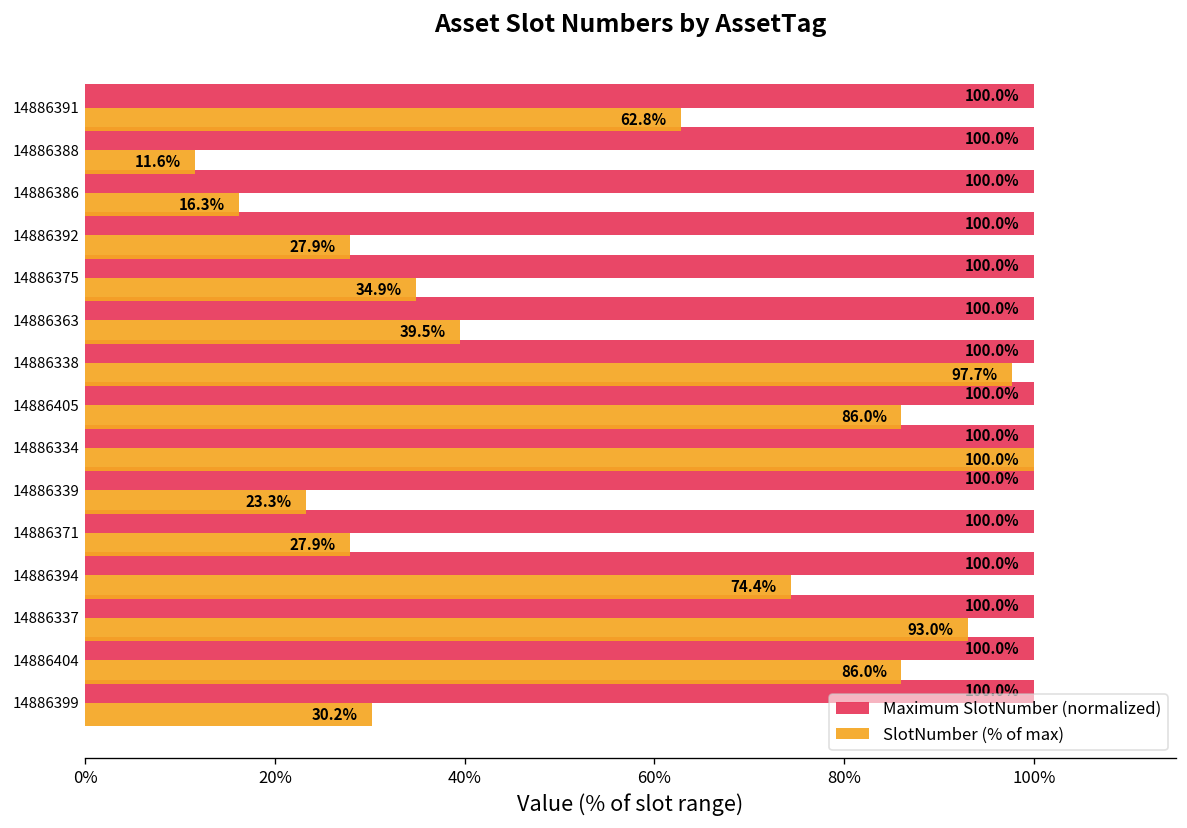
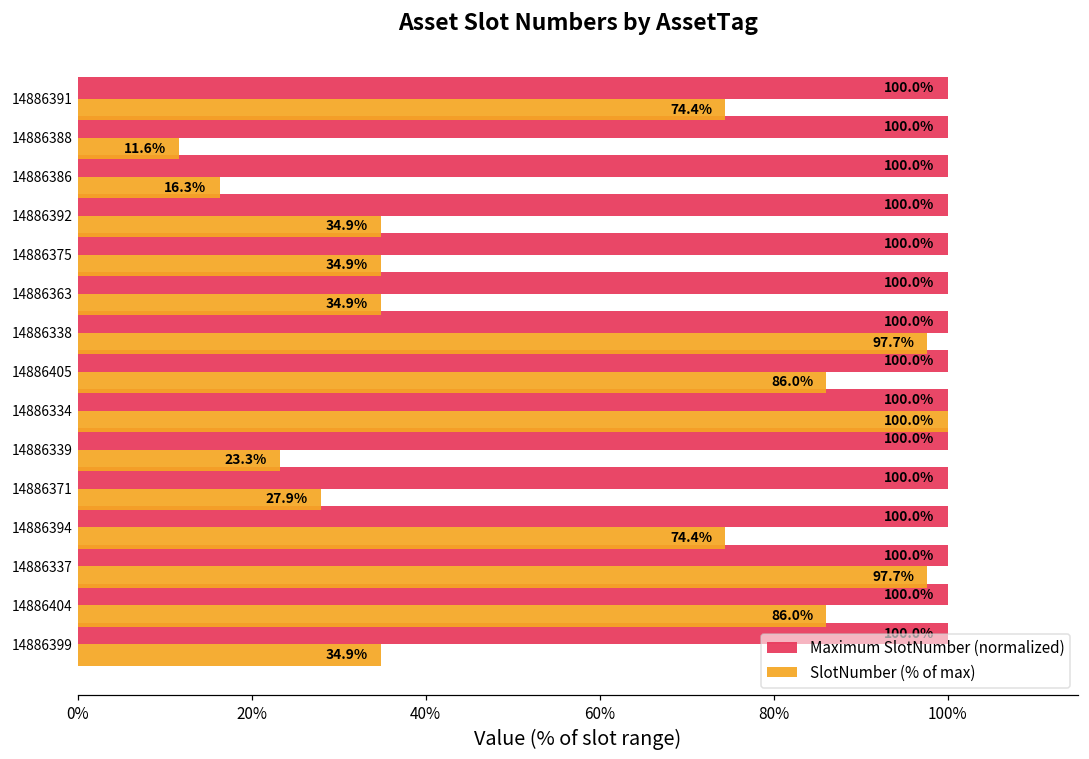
  {
    "Maximum SlotNumber (normalized)": {
      "14886391": "100.0%",
      "14886388": "100.0%",
      "14886386": "100.0%",
      "14886392": "100.0%",
      "14886375": "100.0%",
      "14886363": "100.0%",
      "14886338": "100.0%",
      "14886405": "100.0%",
      "14886334": "100.0%",
      "14886339": "100.0%",
      "14886371": "100.0%",
      "14886394": "100.0%",
      "14886337": "100.0%",
      "14886404": "100.0%"
    },
    "SlotNumber (% of max)": {
-     "14886391": "62.8%",
+     "14886391": "74.4%",
      "14886388": "11.6%",
      "14886386": "16.3%",
-     "14886392": "27.9%",
+     "14886392": "34.9%",
      "14886375": "34.9%",
-     "14886363": "39.5%",
+     "14886363": "34.9%",
      "14886338": "97.7%",
      "14886405": "86.0%",
      "14886334": "100.0%",
      "14886339": "23.3%",
      "14886371": "27.9%",
      "14886394": "74.4%",
-     "14886337": "93.0%",
+     "14886337": "97.7%",
      "14886404": "86.0%",
-     "14886399": "30.2%"
+     "14886399": "34.9%"
    }
  }
